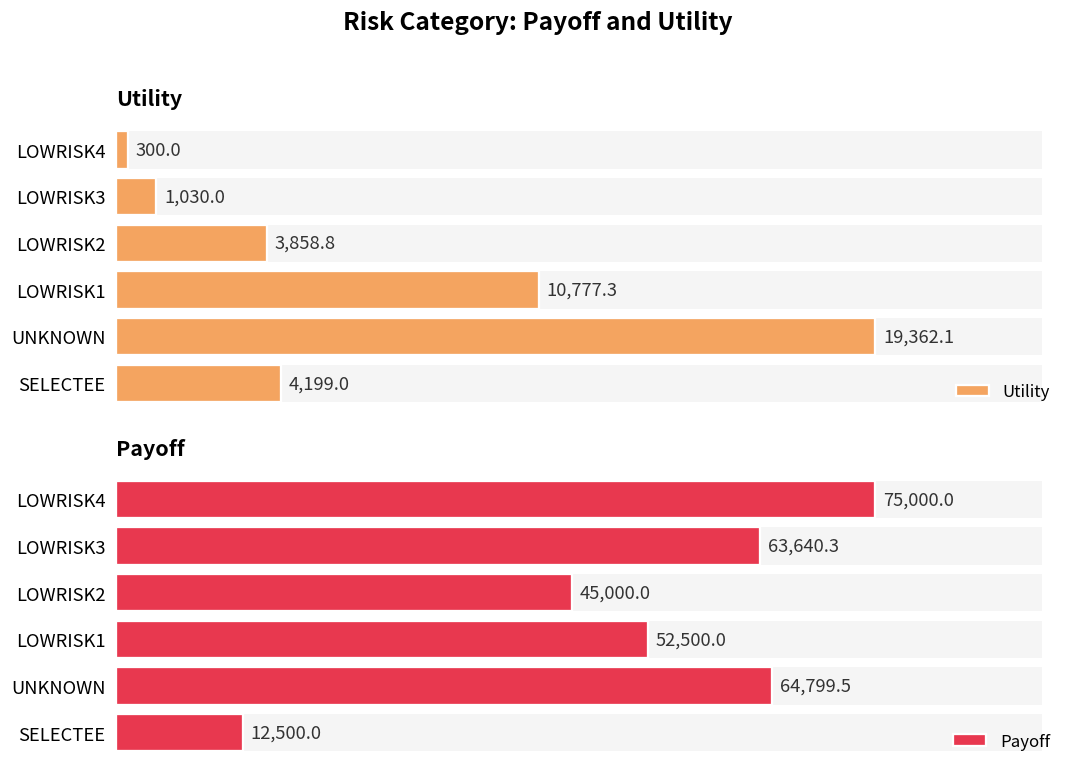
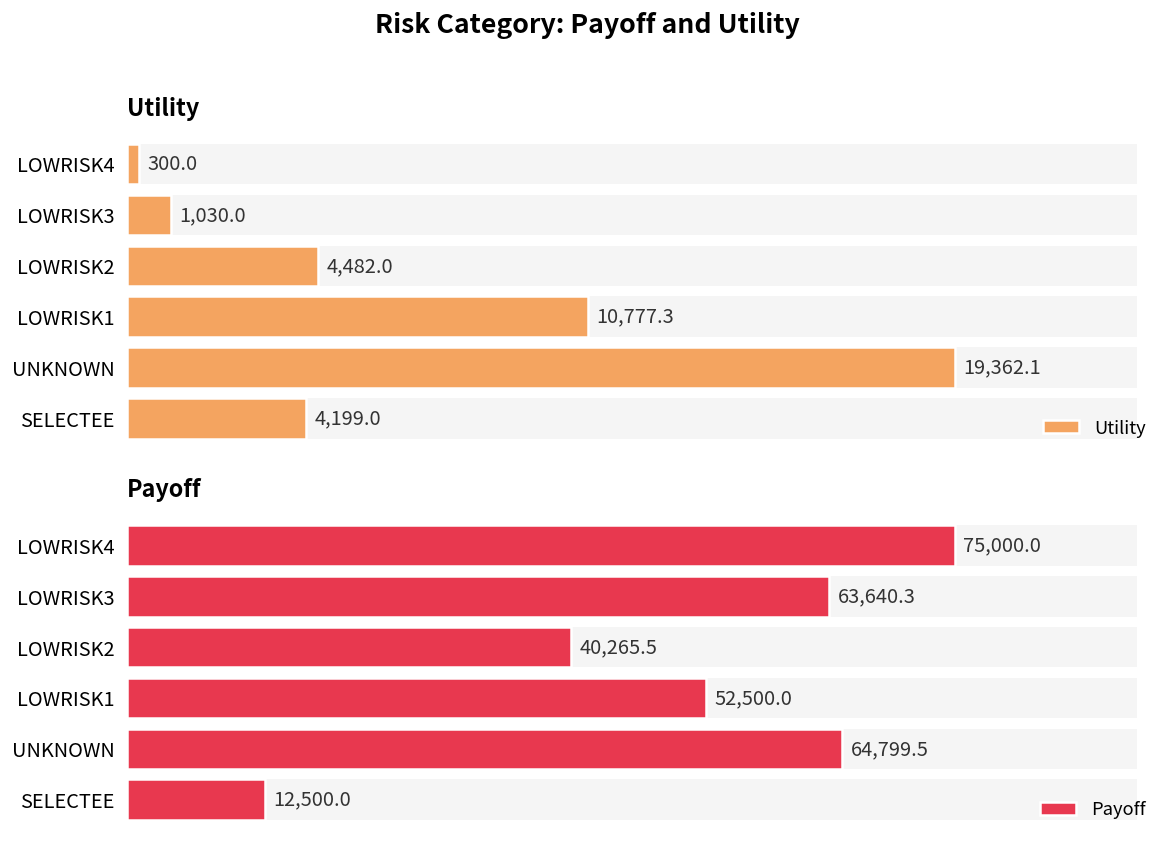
  {
    "Utility": {
      "LOWRISK4": "300.0",
      "LOWRISK3": "1,030.0",
-     "LOWRISK2": "3,858.8",
+     "LOWRISK2": "4,482.0",
      "LOWRISK1": "10,777.3",
      "UNKNOWN": "19,362.1",
      "SELECTEE": "4,199.0"
    },
    "Payoff": {
      "LOWRISK4": "75,000.0",
      "LOWRISK3": "63,640.3",
-     "LOWRISK2": "45,000.0",
+     "LOWRISK2": "40,265.5",
      "LOWRISK1": "52,500.0",
      "UNKNOWN": "64,799.5",
      "SELECTEE": "12,500.0"
    }
  }
